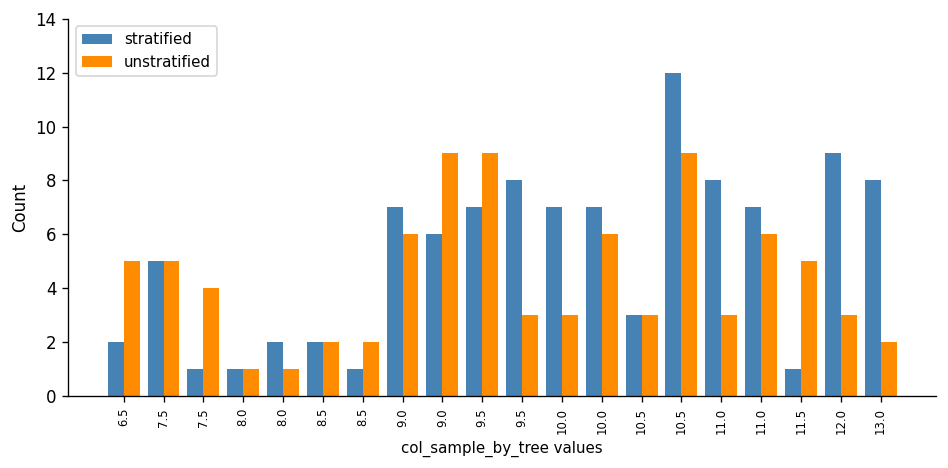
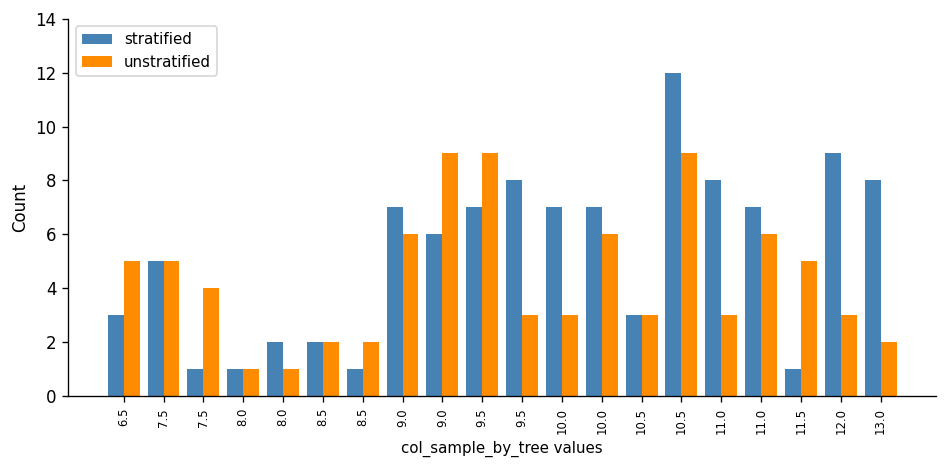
  {
    "stratified": {
-     "6.5": 2,
+     "6.5": 3,
      "11.5": 1,
      "12.0": 9,
      "13.0": 8
    },
    "unstratified": {
      "6.5": 5,
      "11.5": 5,
      "12.0": 3,
      "13.0": 2
    }
  }
